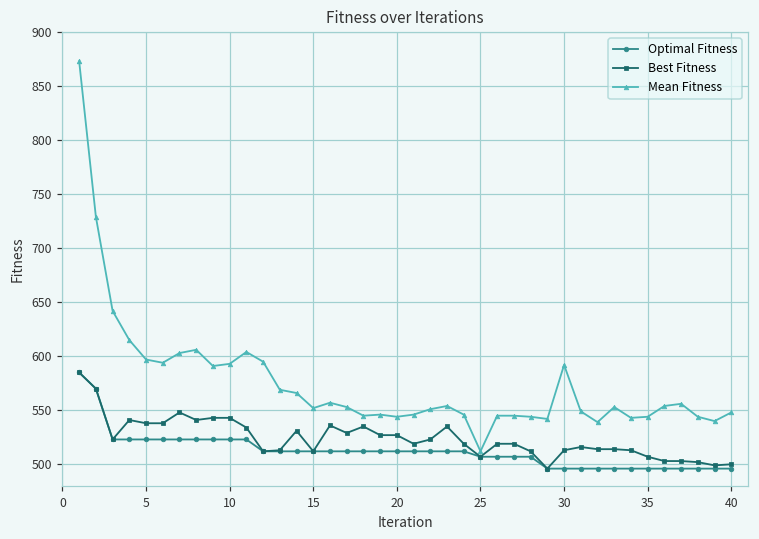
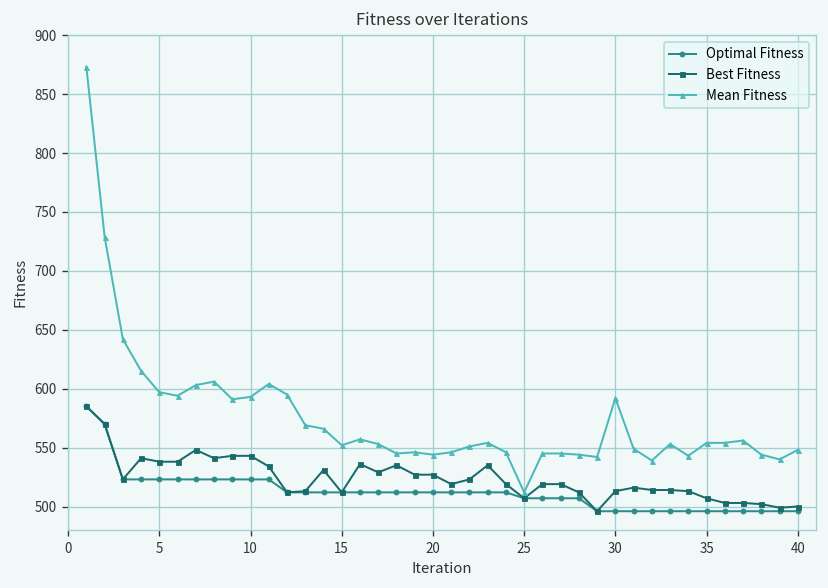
  {
    "Mean Fitness": {
      "5": 600,
      "10": 590,
      "15": 550,
      "20": 540,
      "25": 510,
      "30": 590,
-     "35": 540,
+     "35": 550,
      "40": 550
    }
  }
